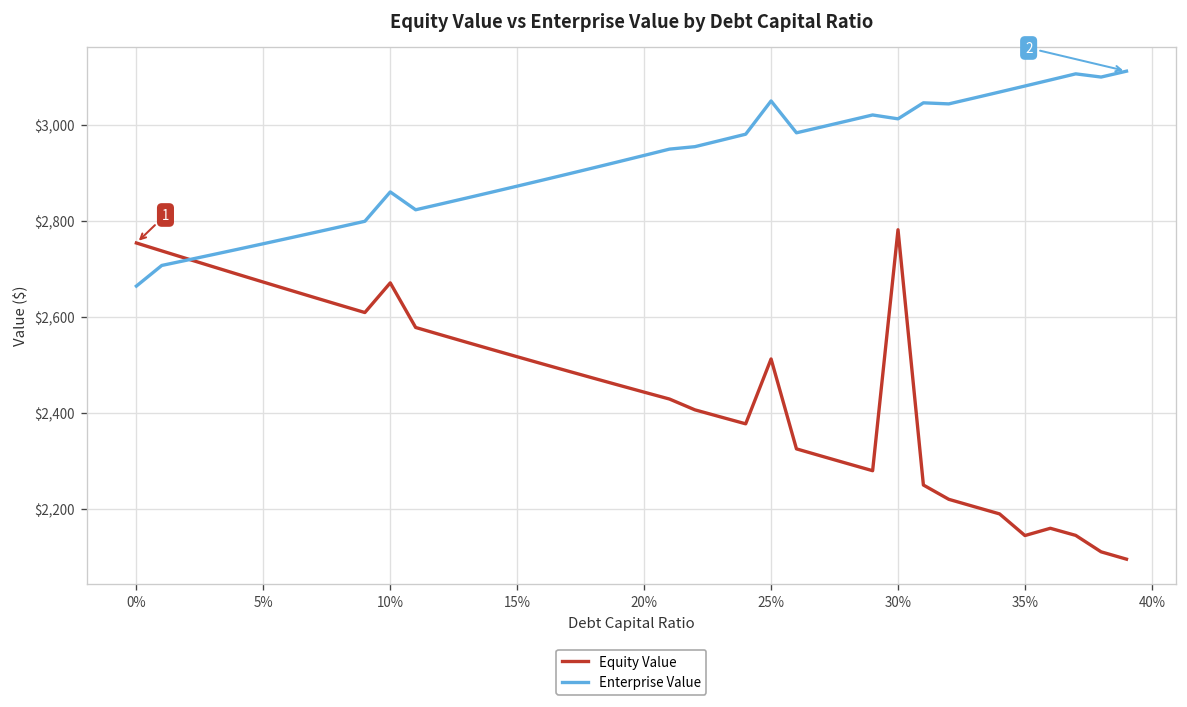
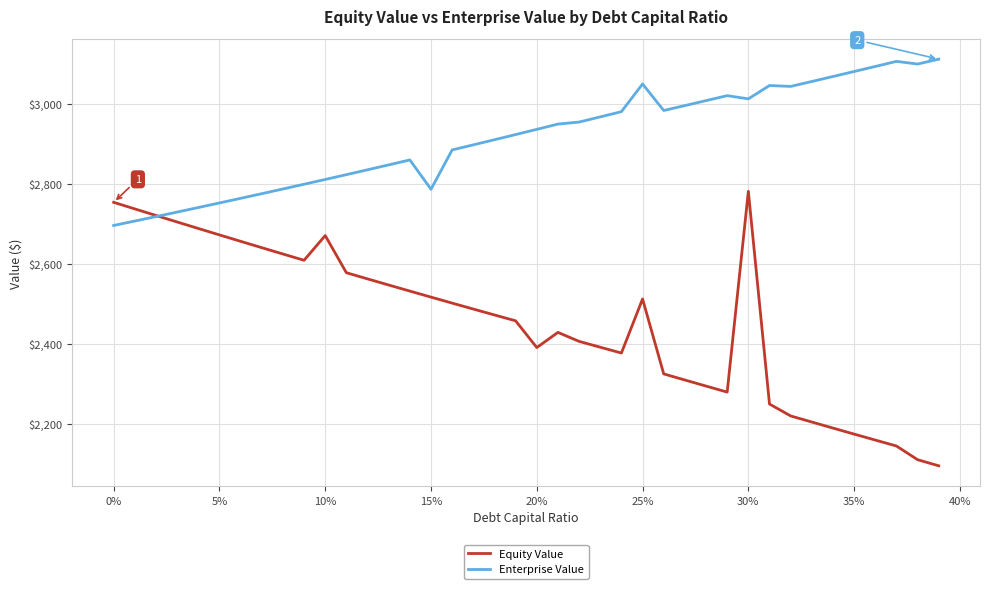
  {
    "Equity Value": {
      "0%": "$2,750",
      "5%": "$2,670",
      "10%": "$2,670",
      "15%": "$2,520",
-     "20%": "$2,440",
+     "20%": "$2,390",
      "25%": "$2,510",
      "30%": "$2,780",
-     "35%": "$2,140"
+     "35%": "$2,170"
    },
    "Enterprise Value": {
-     "0%": "$2,660",
+     "0%": "$2,700",
      "5%": "$2,750",
-     "10%": "$2,860",
-     "15%": "$2,870",
+     "10%": "$2,810",
+     "15%": "$2,790",
      "20%": "$2,940",
      "25%": "$3,050",
      "30%": "$3,010",
      "35%": "$3,080"
    }
  }
